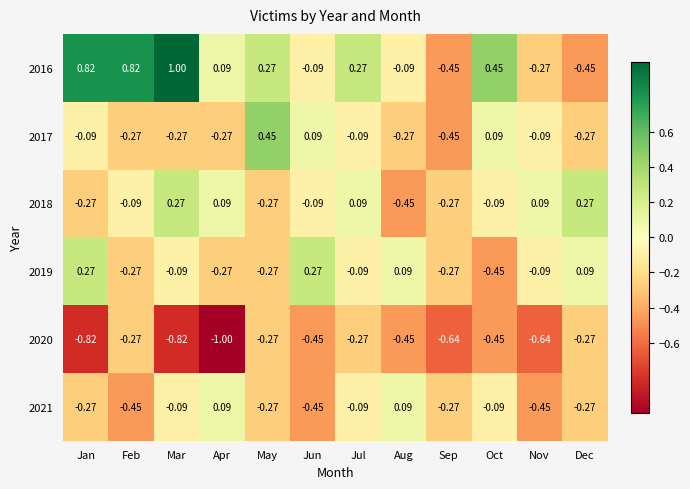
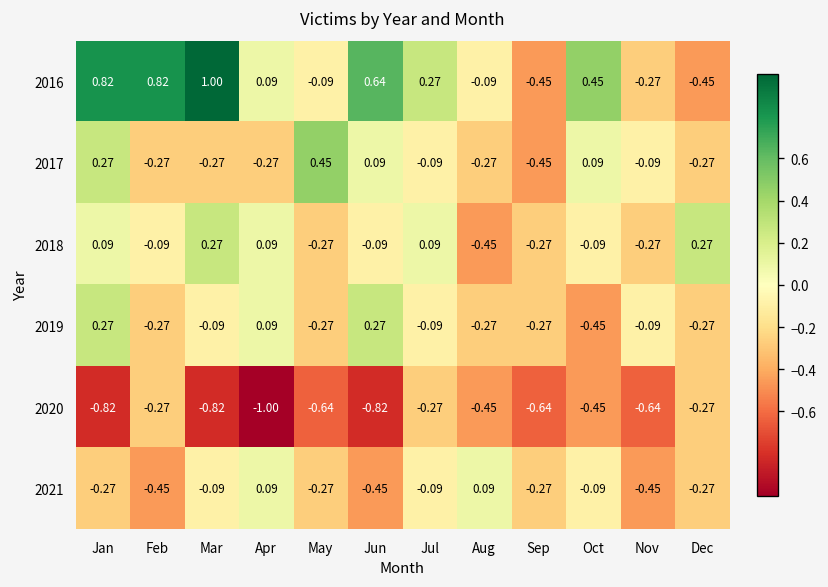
  {
    "2016": {
      "Jan": 0.82,
      "Feb": 0.82,
      "Mar": 1.00,
      "Apr": 0.09,
-     "May": 0.27,
-     "Jun": -0.09,
+     "May": -0.09,
+     "Jun": 0.64,
      "Jul": 0.27,
      "Aug": -0.09,
      "Sep": -0.45,
      "Oct": 0.45,
      "Nov": -0.27,
      "Dec": -0.45
    },
    "2017": {
-     "Jan": -0.09,
+     "Jan": 0.27,
      "Feb": -0.27,
      "Mar": -0.27,
      "Apr": -0.27,
      "May": 0.45,
      "Jun": 0.09,
      "Jul": -0.09,
      "Aug": -0.27,
      "Sep": -0.45,
      "Oct": 0.09,
      "Nov": -0.09,
      "Dec": -0.27
    },
    "2018": {
-     "Jan": -0.27,
+     "Jan": 0.09,
      "Feb": -0.09,
      "Mar": 0.27,
      "Apr": 0.09,
      "May": -0.27,
      "Jun": -0.09,
      "Jul": 0.09,
      "Aug": -0.45,
      "Sep": -0.27,
      "Oct": -0.09,
-     "Nov": 0.09,
+     "Nov": -0.27,
      "Dec": 0.27
    },
    "2019": {
      "Jan": 0.27,
      "Feb": -0.27,
      "Mar": -0.09,
-     "Apr": -0.27,
+     "Apr": 0.09,
      "May": -0.27,
      "Jun": 0.27,
      "Jul": -0.09,
-     "Aug": 0.09,
+     "Aug": -0.27,
      "Sep": -0.27,
      "Oct": -0.45,
      "Nov": -0.09,
-     "Dec": 0.09
+     "Dec": -0.27
    },
    "2020": {
      "Jan": -0.82,
      "Feb": -0.27,
      "Mar": -0.82,
      "Apr": -1.00,
-     "May": -0.27,
-     "Jun": -0.45,
+     "May": -0.64,
+     "Jun": -0.82,
      "Jul": -0.27,
      "Aug": -0.45,
      "Sep": -0.64,
      "Oct": -0.45,
      "Nov": -0.64,
      "Dec": -0.27
    },
    "2021": {
      "Jan": -0.27,
      "Feb": -0.45,
      "Mar": -0.09,
      "Apr": 0.09,
      "May": -0.27,
      "Jun": -0.45,
      "Jul": -0.09,
      "Aug": 0.09,
      "Sep": -0.27,
      "Oct": -0.09,
      "Nov": -0.45,
      "Dec": -0.27
    }
  }
